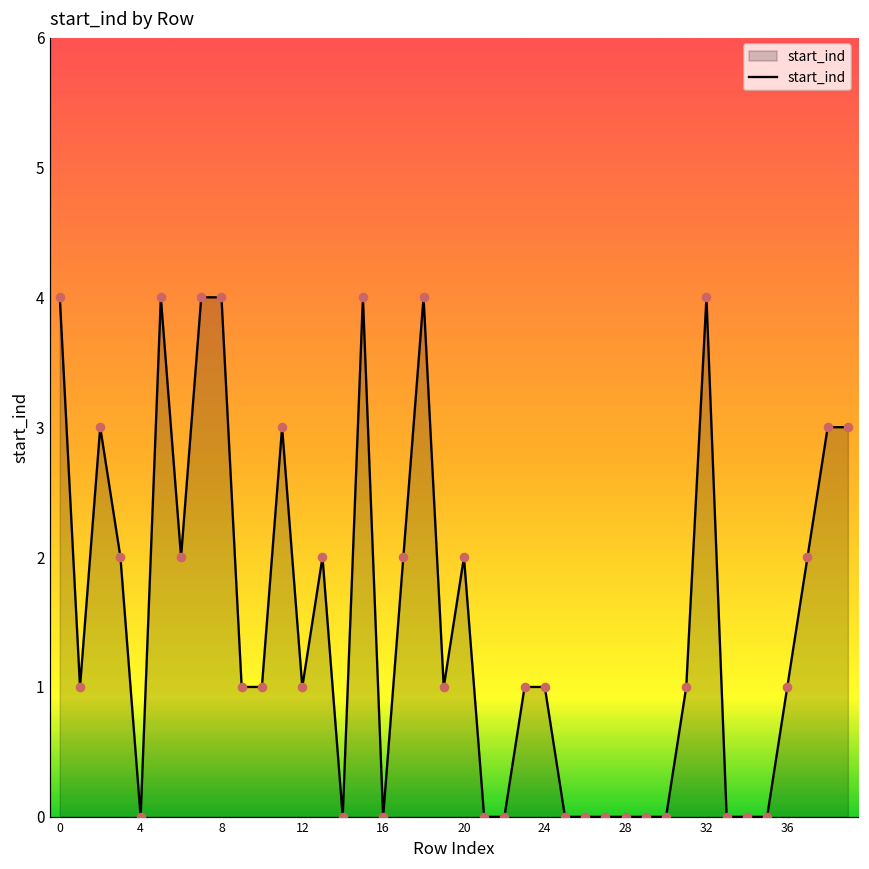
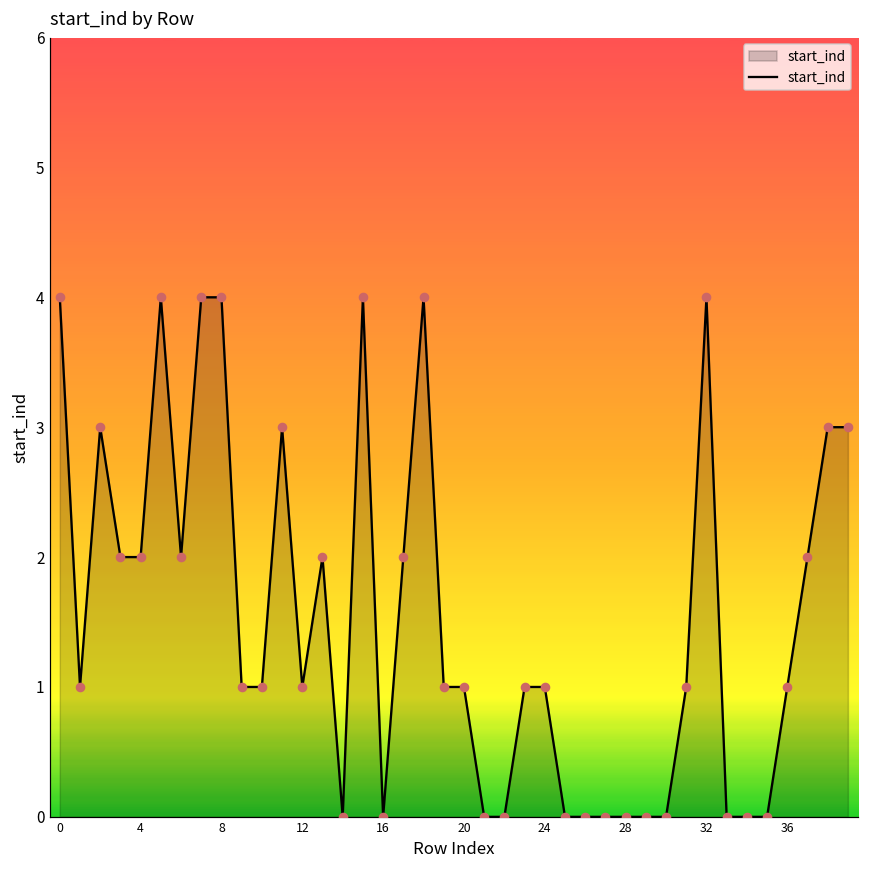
  {
    "0": 4,
-   "4": 0,
+   "4": 2,
    "8": 4,
    "12": 1,
    "16": 0,
-   "20": 2,
+   "20": 1,
    "24": 1,
    "28": 0,
    "32": 4,
    "36": 1
  }
